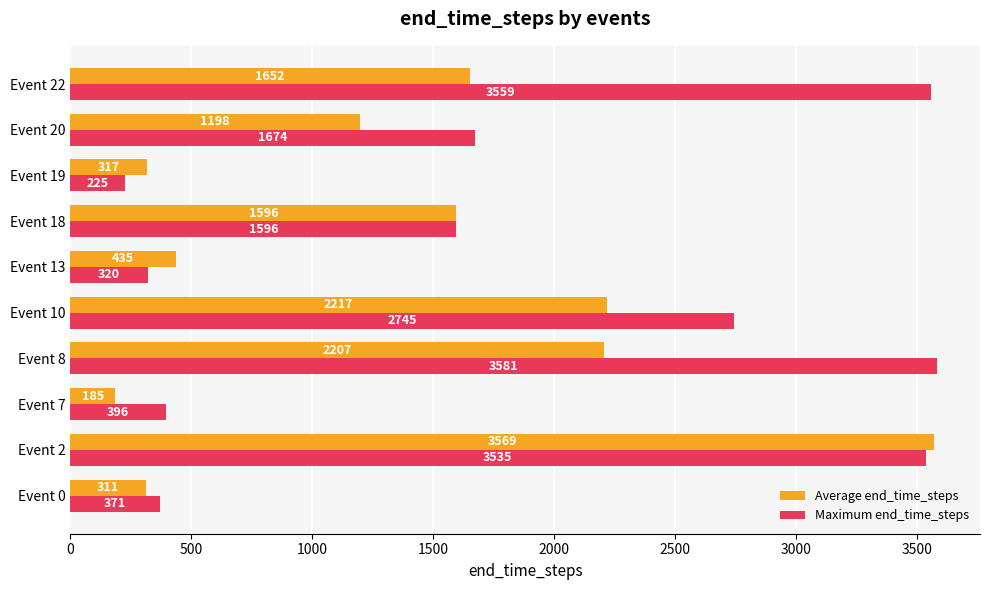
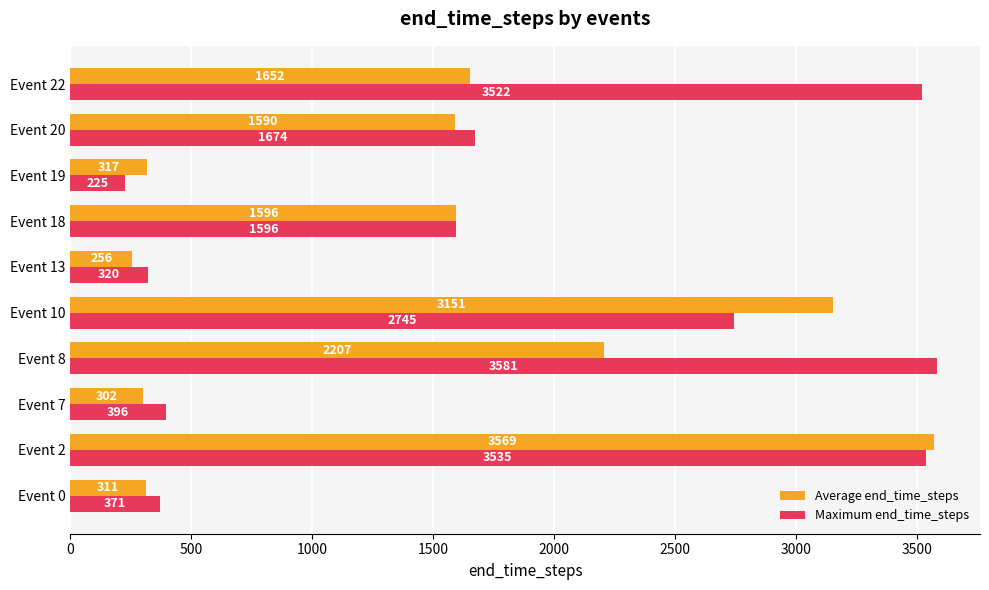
  {
    "Average end_time_steps": {
      "Event 22": 1652,
-     "Event 20": 1198,
+     "Event 20": 1590,
      "Event 19": 317,
      "Event 18": 1596,
-     "Event 13": 435,
-     "Event 10": 2217,
+     "Event 13": 256,
+     "Event 10": 3151,
      "Event 8": 2207,
-     "Event 7": 185,
+     "Event 7": 302,
      "Event 2": 3569,
      "Event 0": 311
    },
    "Maximum end_time_steps": {
-     "Event 22": 3559,
+     "Event 22": 3522,
      "Event 20": 1674,
      "Event 19": 225,
      "Event 18": 1596,
      "Event 13": 320,
      "Event 10": 2745,
      "Event 8": 3581,
      "Event 7": 396,
      "Event 2": 3535,
      "Event 0": 371
    }
  }
